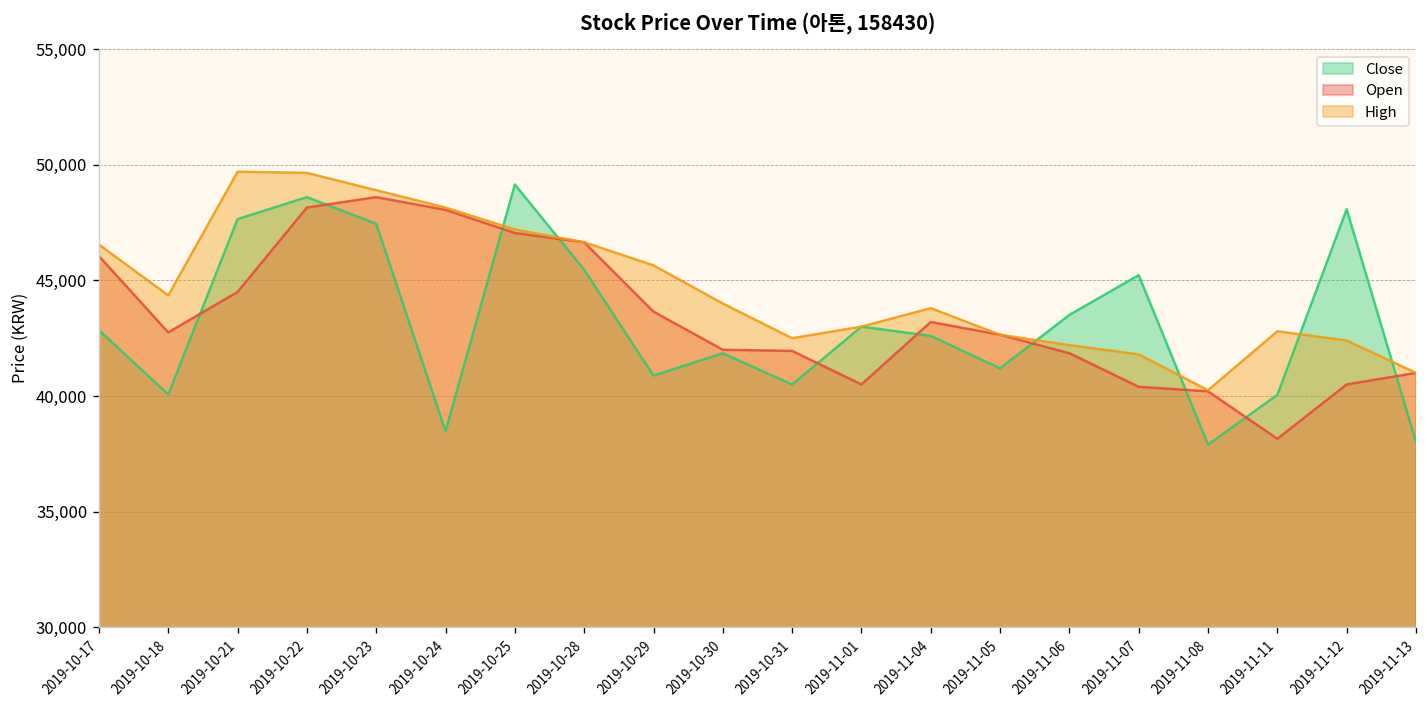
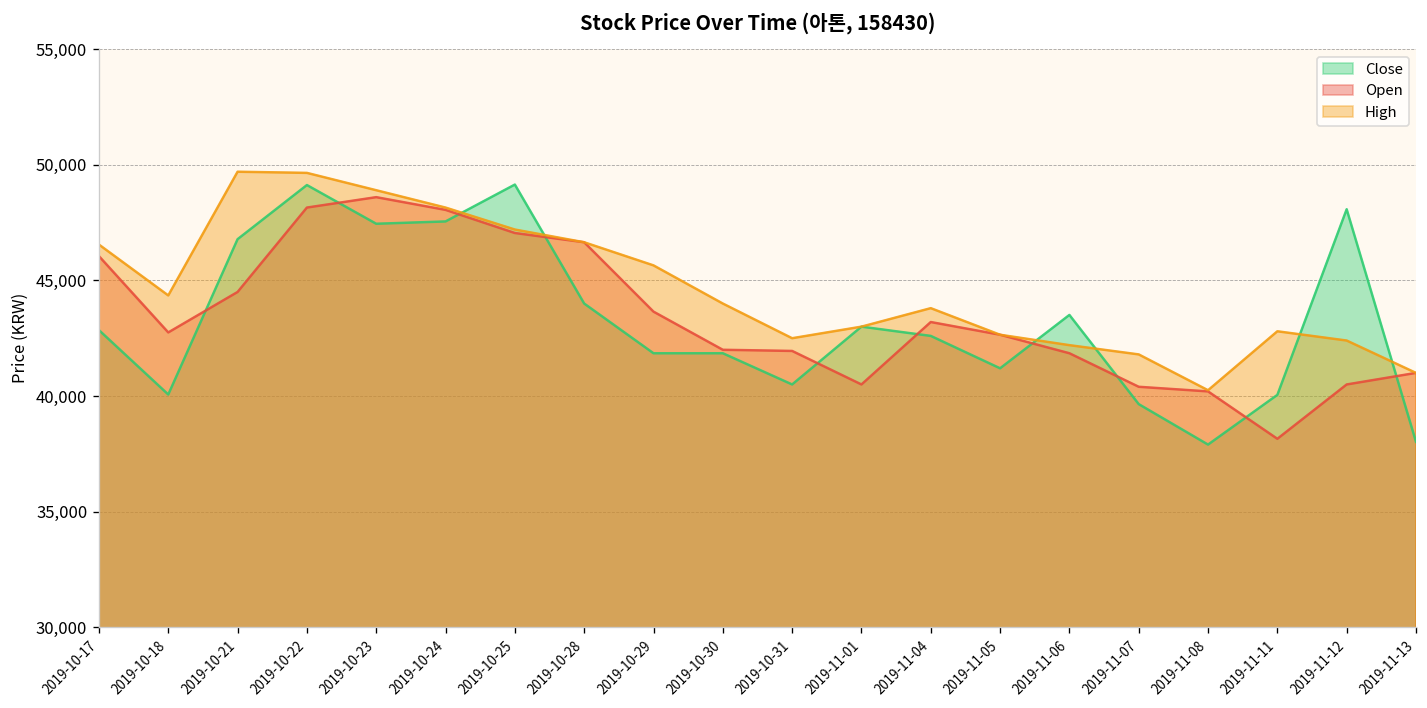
  {
    "Close": {
      "2019-10-17": "42,900",
      "2019-10-18": "40,100",
-     "2019-10-21": "47,700",
-     "2019-10-22": "48,600",
+     "2019-10-21": "46,800",
+     "2019-10-22": "49,100",
      "2019-10-23": "47,500",
-     "2019-10-24": "38,500",
+     "2019-10-24": "47,600",
      "2019-10-25": "49,100",
-     "2019-10-28": "45,500",
-     "2019-10-29": "40,900",
+     "2019-10-28": "44,000",
+     "2019-10-29": "41,900",
      "2019-10-30": "41,900",
      "2019-10-31": "40,500",
      "2019-11-04": "42,600",
      "2019-11-05": "41,200",
      "2019-11-06": "43,500",
-     "2019-11-07": "45,200",
+     "2019-11-07": "39,700",
      "2019-11-08": "37,900",
      "2019-11-11": "40,100",
      "2019-11-12": "48,100",
      "2019-11-13": "38,000"
    }
  }
